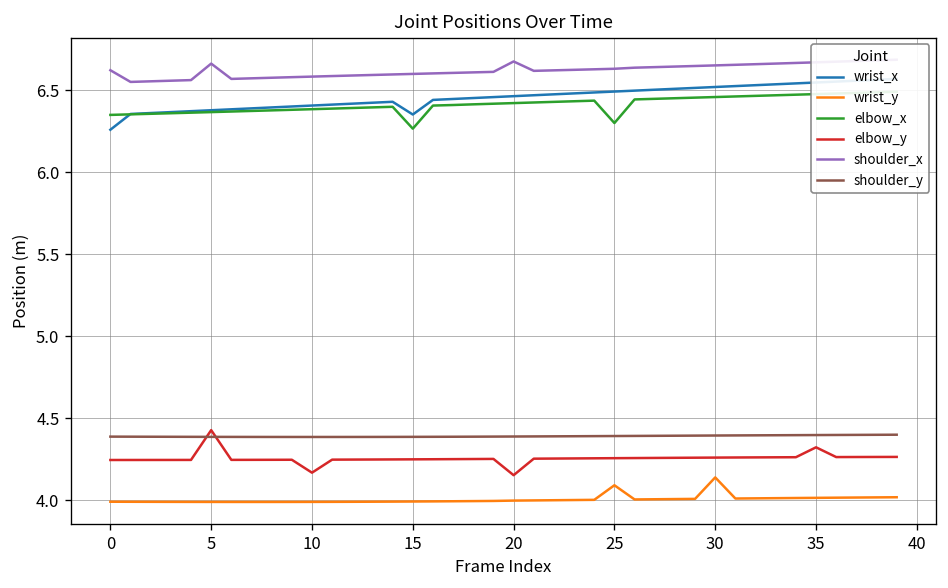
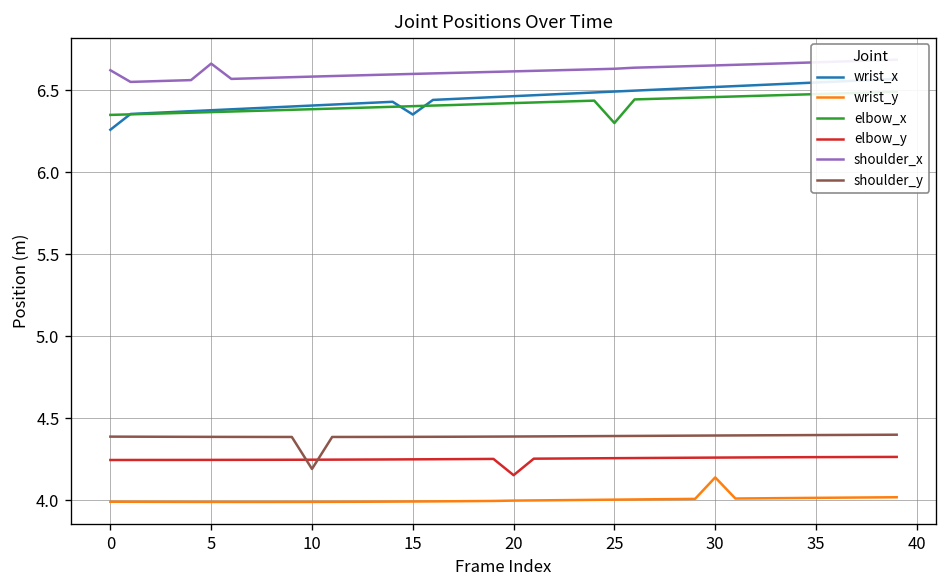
  {
    "wrist_x": {
      "0": 6.26,
      "10": 6.41,
      "15": 6.35,
      "20": 6.46,
      "25": 6.49,
      "30": 6.52
    },
    "wrist_y": {
      "0": 3.99,
      "5": 3.99,
      "10": 3.99,
      "15": 3.99,
      "20": 4.00,
-     "25": 4.09,
+     "25": 4.00,
      "30": 4.14,
      "35": 4.02
    },
    "elbow_x": {
      "0": 6.35,
      "10": 6.38,
-     "15": 6.27,
+     "15": 6.40,
      "20": 6.42,
      "25": 6.30,
      "30": 6.46
    },
    "elbow_y": {
      "0": 4.25,
-     "5": 4.43,
-     "10": 4.17,
+     "5": 4.25,
+     "10": 4.25,
      "15": 4.25,
      "20": 4.15,
      "25": 4.26,
      "30": 4.26,
-     "35": 4.32
+     "35": 4.26
    },
    "shoulder_x": {
      "0": 6.62,
      "5": 6.66,
      "10": 6.58,
      "15": 6.60,
-     "20": 6.67,
+     "20": 6.61,
      "25": 6.63,
      "30": 6.65
    },
    "shoulder_y": {
      "0": 4.39,
      "5": 4.39,
-     "10": 4.39,
+     "10": 4.19,
      "15": 4.39,
      "20": 4.39,
      "25": 4.39,
      "30": 4.40,
      "35": 4.40
    }
  }
